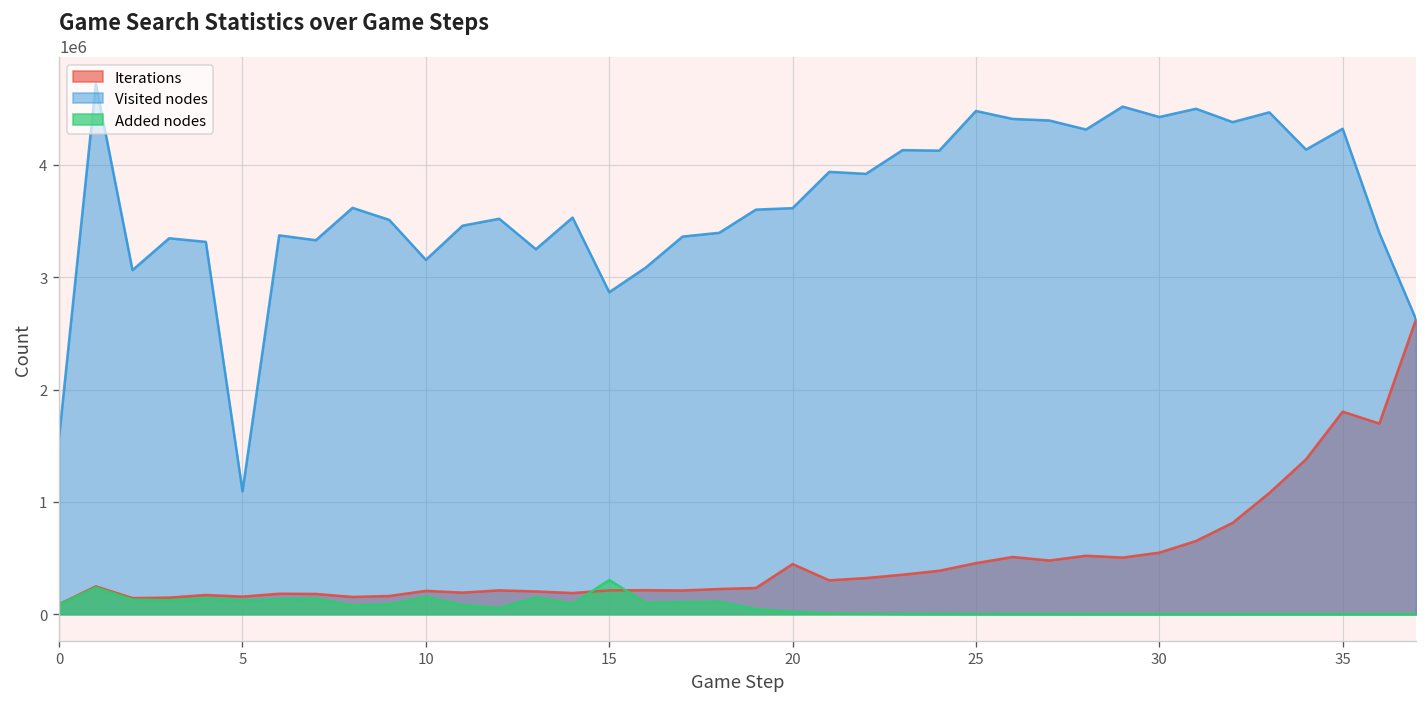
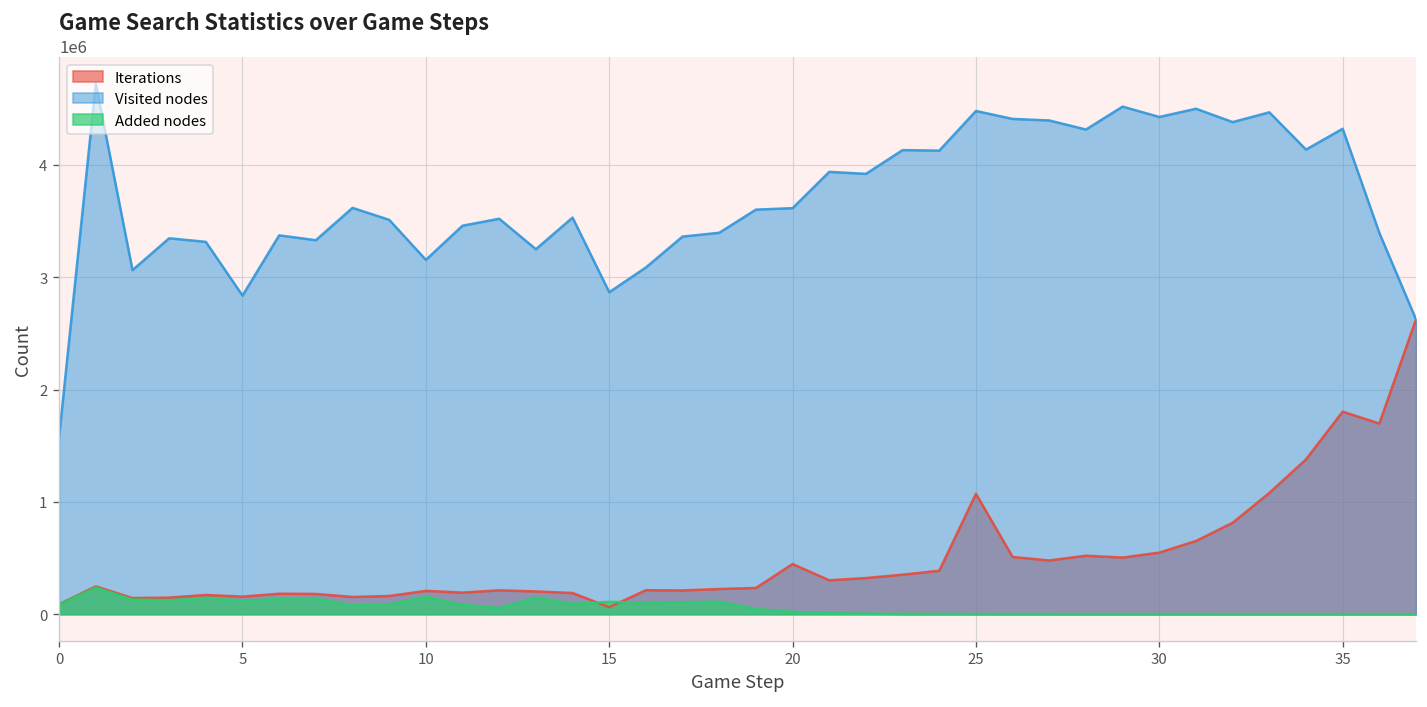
  {
    "Iterations": {
      "5": 200000,
      "10": 200000,
-     "15": 200000,
+     "15": 100000,
      "20": 400000,
-     "25": 500000,
+     "25": 1100000,
      "30": 500000,
      "35": 1800000
    },
    "Visited nodes": {
      "0": 1600000,
-     "5": 1100000,
+     "5": 2800000,
      "10": 3200000,
      "15": 2900000,
      "20": 3600000,
      "25": 4500000,
      "30": 4400000,
      "35": 4300000
    },
    "Added nodes": {
      "5": 100000,
      "10": 200000,
-     "15": 300000,
+     "15": 100000,
      "20": 0,
      "25": 0,
      "30": 0,
      "35": 0
    }
  }
